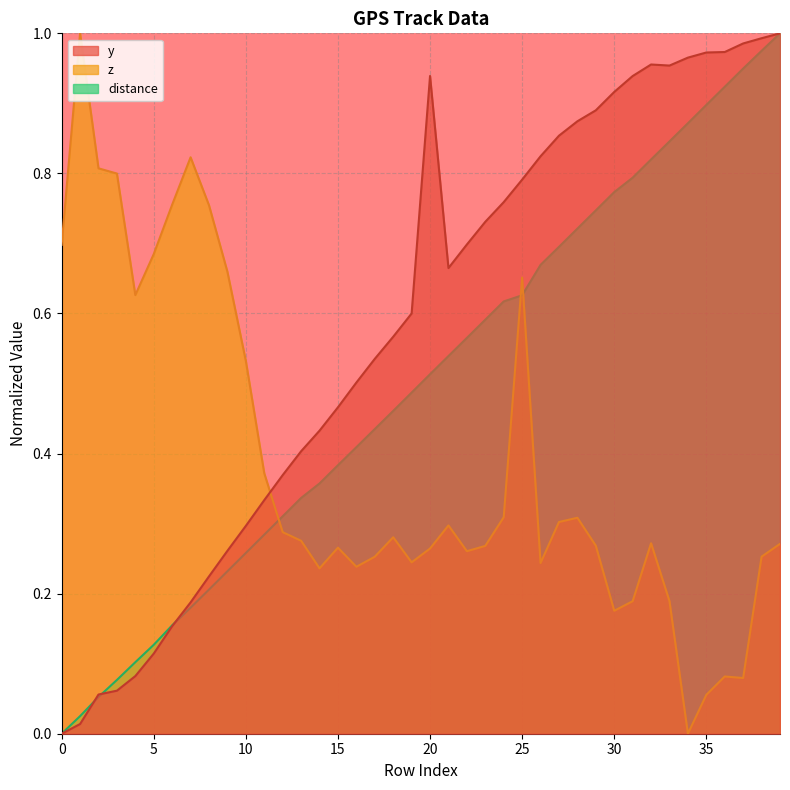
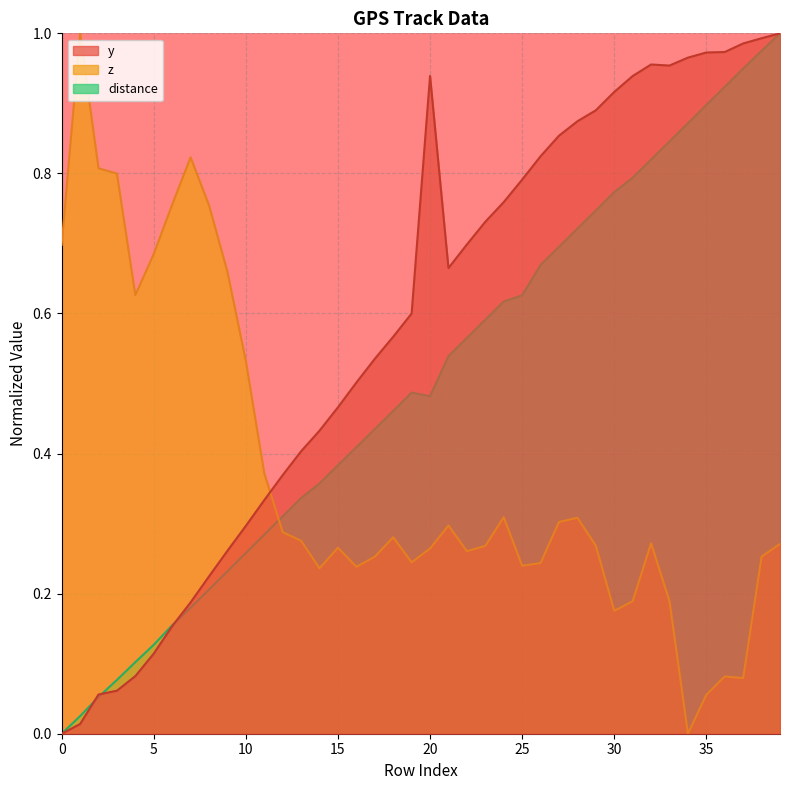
  {
    "y": {
      "5": 0.11,
      "10": 0.30,
      "15": 0.47,
      "20": 0.94,
      "25": 0.79,
      "30": 0.92,
      "35": 0.97
    },
    "z": {
      "0": 0.70,
      "5": 0.68,
      "10": 0.53,
      "15": 0.27,
      "20": 0.26,
-     "25": 0.65,
+     "25": 0.24,
      "30": 0.18,
      "35": 0.06
    },
    "distance": {
      "5": 0.13,
      "10": 0.26,
      "15": 0.38,
-     "20": 0.51,
+     "20": 0.48,
      "25": 0.63,
      "30": 0.77,
      "35": 0.90
    }
  }
